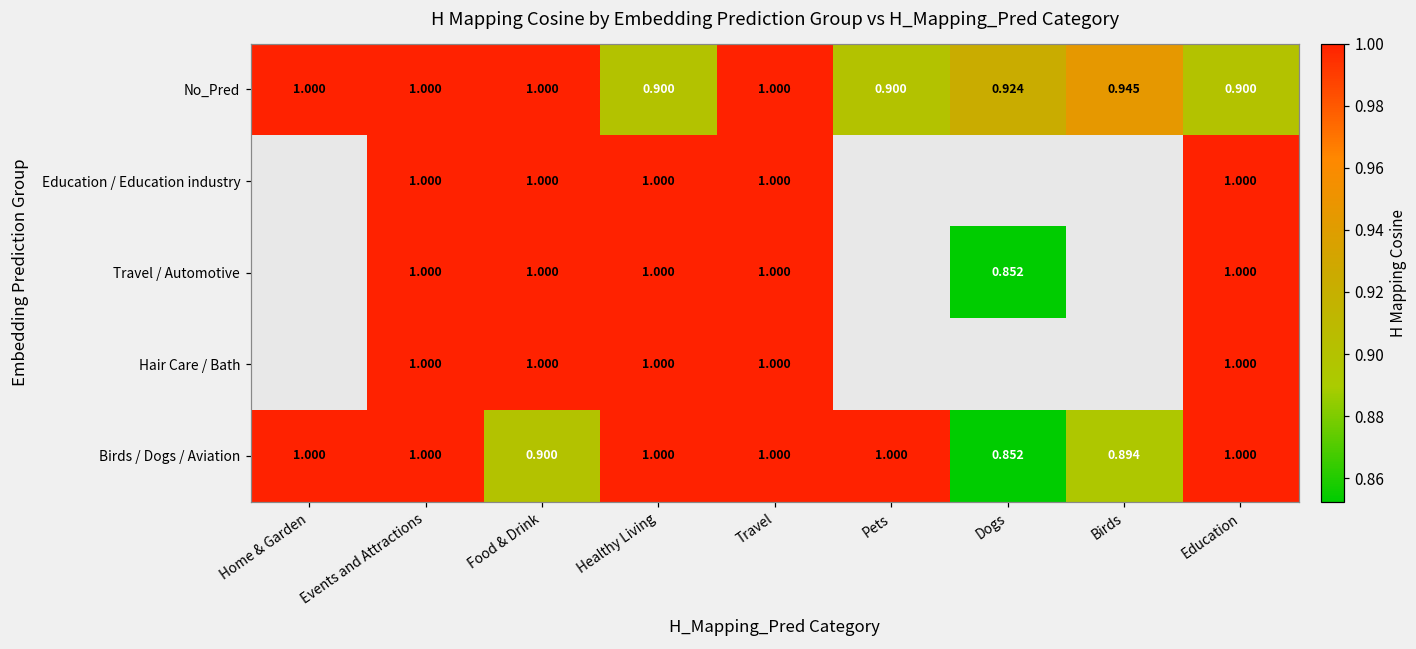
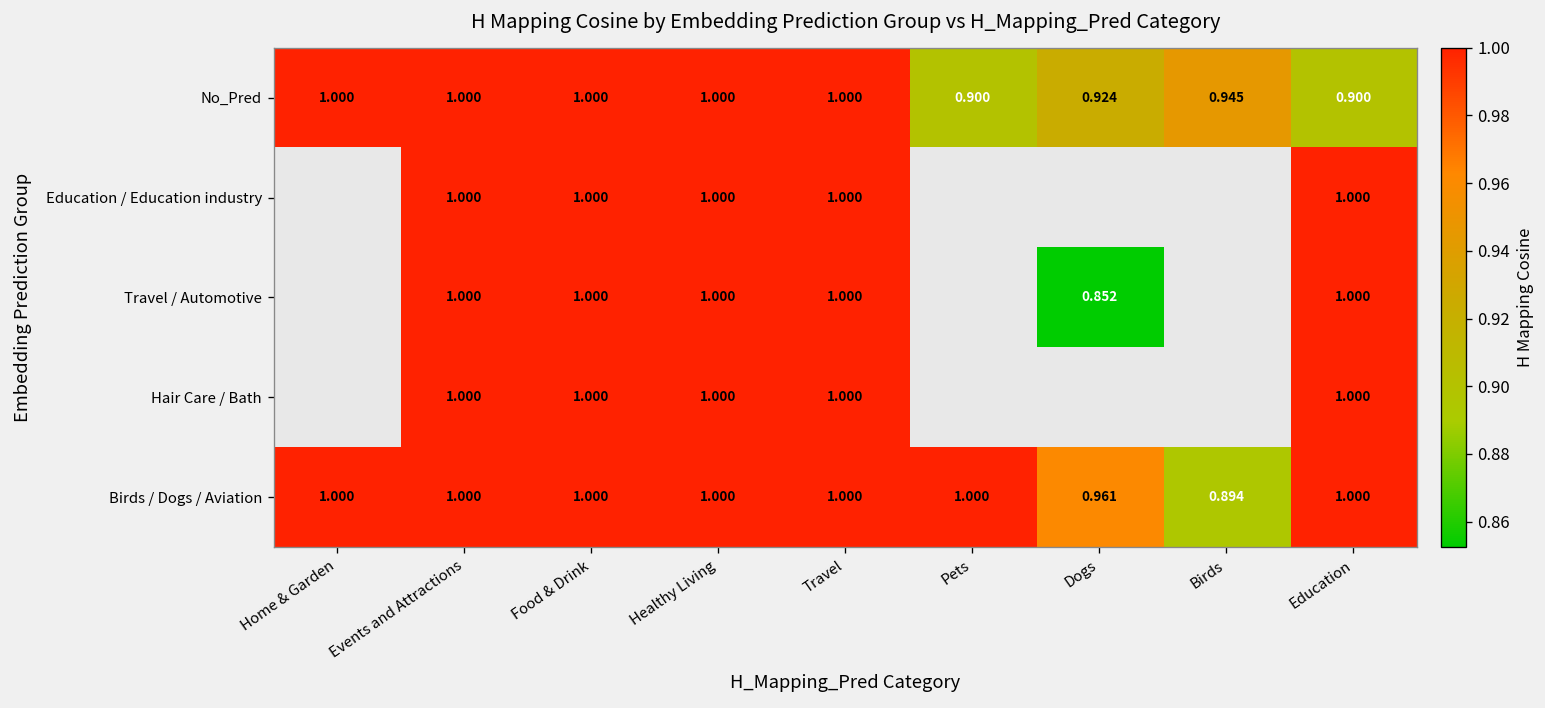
  {
    "No_Pred": {
      "Home & Garden": 1.000,
      "Events and Attractions": 1.000,
      "Food & Drink": 1.000,
-     "Healthy Living": 0.900,
+     "Healthy Living": 1.000,
      "Travel": 1.000,
      "Pets": 0.900,
      "Dogs": 0.924,
      "Birds": 0.945,
      "Education": 0.900
    },
    "Education / Education industry": {
      "Events and Attractions": 1.000,
      "Food & Drink": 1.000,
      "Healthy Living": 1.000,
      "Travel": 1.000,
      "Education": 1.000
    },
    "Travel / Automotive": {
      "Events and Attractions": 1.000,
      "Food & Drink": 1.000,
      "Healthy Living": 1.000,
      "Travel": 1.000,
      "Dogs": 0.852,
      "Education": 1.000
    },
    "Hair Care / Bath": {
      "Events and Attractions": 1.000,
      "Food & Drink": 1.000,
      "Healthy Living": 1.000,
      "Travel": 1.000,
      "Education": 1.000
    },
    "Birds / Dogs / Aviation": {
      "Home & Garden": 1.000,
      "Events and Attractions": 1.000,
-     "Food & Drink": 0.900,
+     "Food & Drink": 1.000,
      "Healthy Living": 1.000,
      "Travel": 1.000,
      "Pets": 1.000,
-     "Dogs": 0.852,
+     "Dogs": 0.961,
      "Birds": 0.894,
      "Education": 1.000
    }
  }
